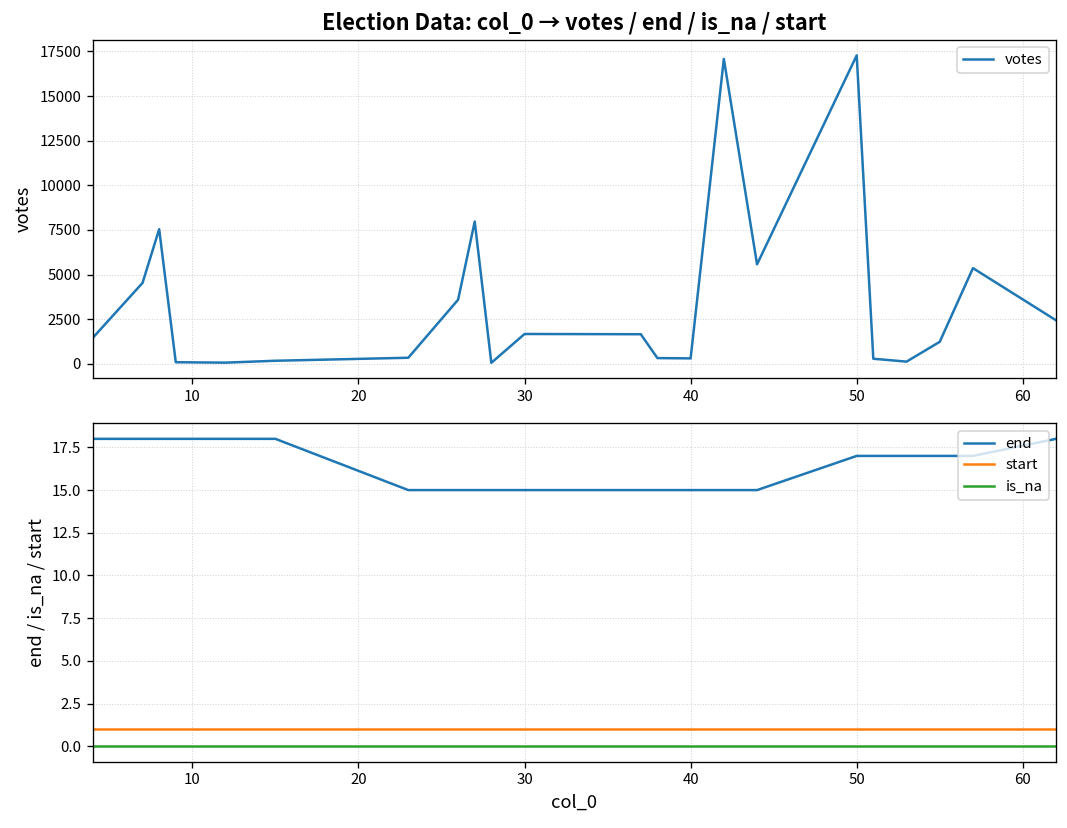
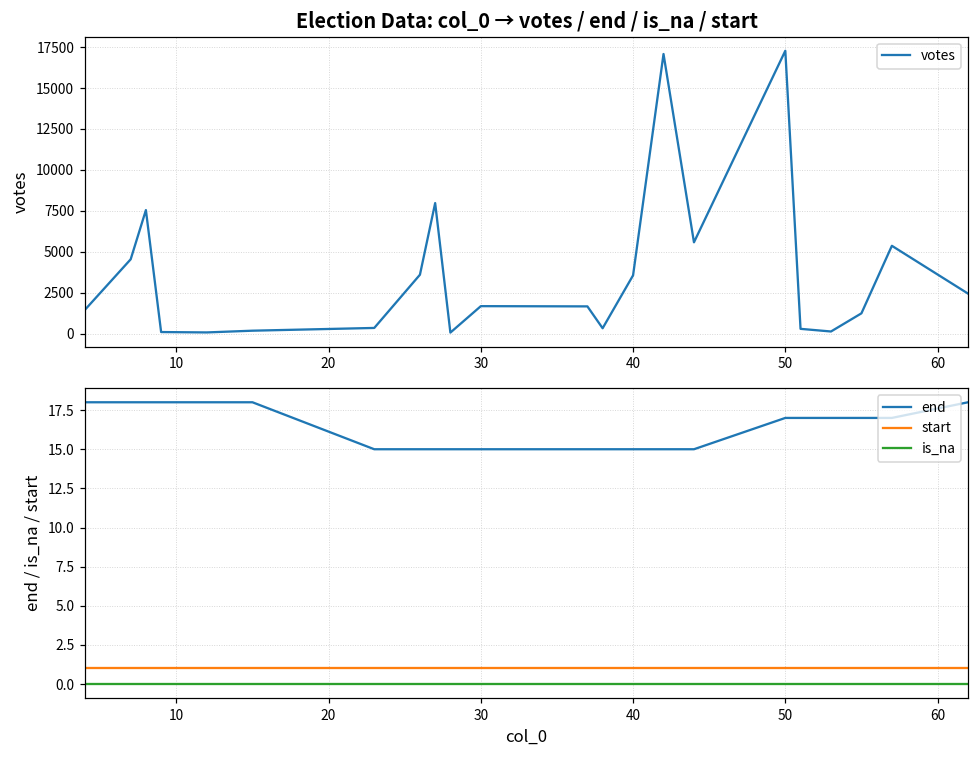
  {
    "Election Data: col_0 → votes / end / is_na / start": {
      "30": 1700,
-     "40": 300,
+     "40": 3600,
      "50": 17300
    }
  }
